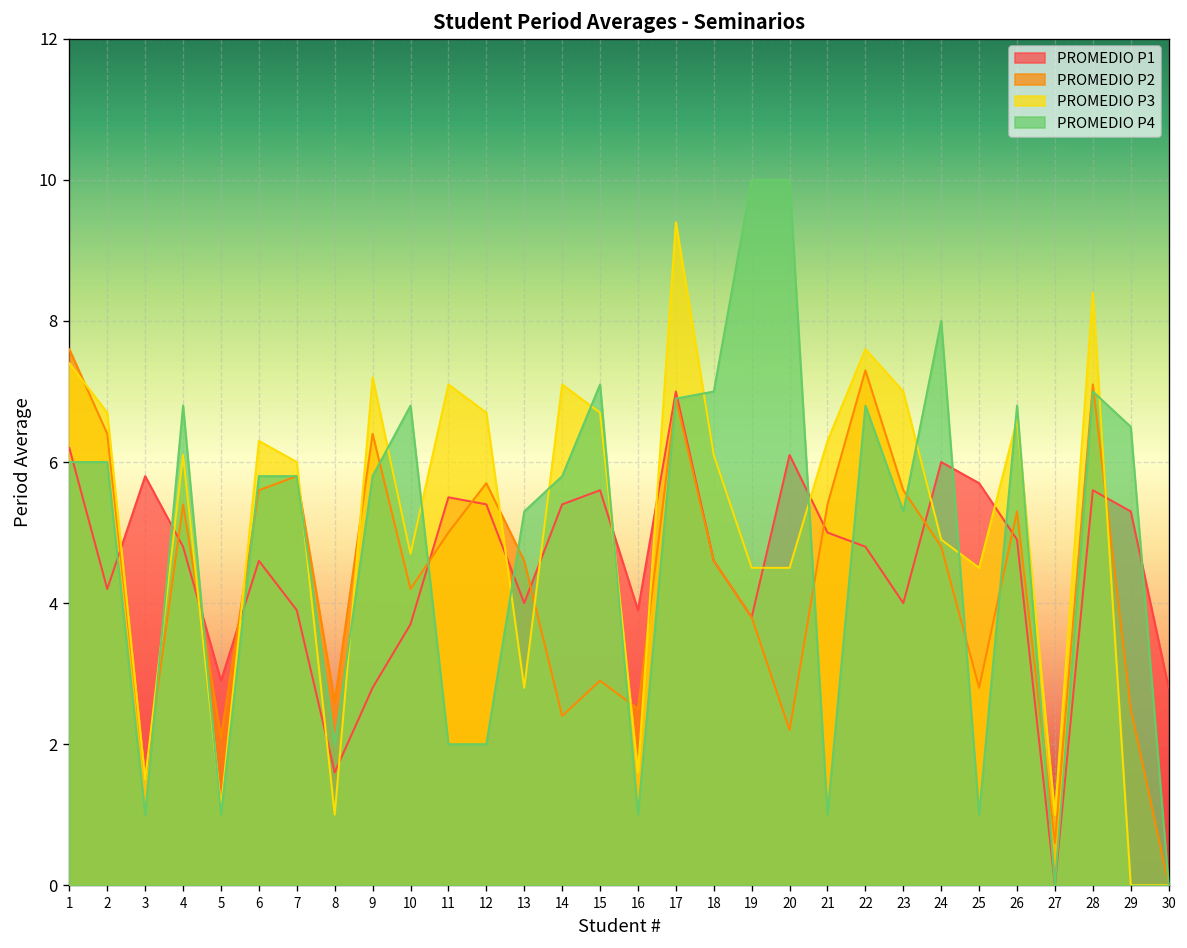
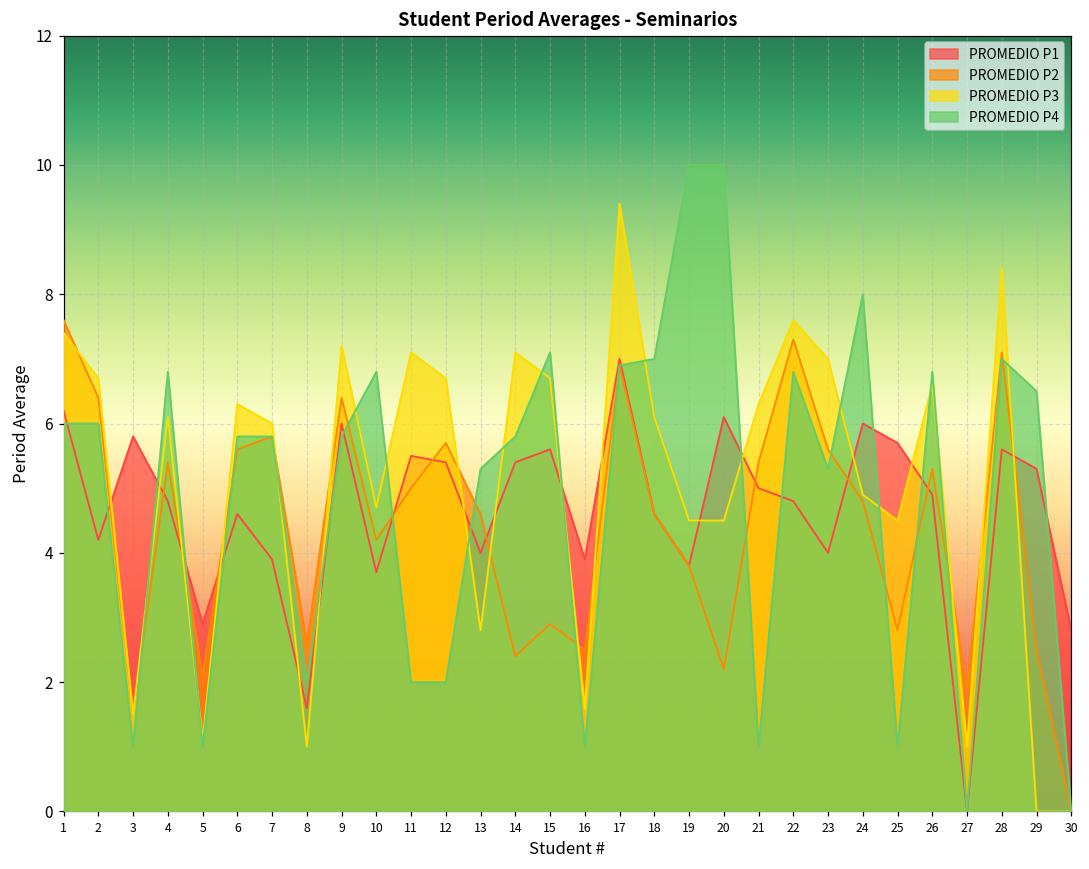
  {
    "PROMEDIO P1": {
      "1": 6.2,
      "2": 4.2,
      "3": 5.8,
      "4": 4.8,
      "5": 2.9,
      "6": 4.6,
      "7": 3.9,
      "8": 1.6,
-     "9": 2.8,
+     "9": 6.0,
      "10": 3.7,
      "11": 5.5,
      "12": 5.4,
      "13": 4.0,
      "14": 5.4,
      "15": 5.6,
      "16": 3.9,
      "17": 7.0,
      "20": 6.1,
      "21": 5.0,
      "22": 4.8,
      "23": 4.0,
      "24": 6.0,
      "25": 5.7,
      "26": 4.9,
      "28": 5.6,
      "29": 5.3,
      "30": 2.8
    },
    "PROMEDIO P2": {
      "1": 7.6,
      "2": 6.4,
      "4": 5.4,
      "5": 2.1,
      "6": 5.6,
      "8": 2.6,
      "9": 6.4,
      "10": 4.2,
      "11": 5.0,
      "12": 5.7,
      "13": 4.6,
      "14": 2.4,
      "15": 2.9,
      "16": 2.5,
      "20": 2.2,
      "21": 5.4,
      "22": 7.3,
      "23": 5.6,
      "24": 4.8,
      "25": 2.8,
      "26": 5.3,
-     "27": 0.6,
+     "27": 1.9,
      "28": 7.1,
      "29": 2.5
    },
    "PROMEDIO P3": {
      "1": 7.4,
      "2": 6.7,
      "4": 6.1,
      "5": 1.1,
      "6": 6.3,
      "7": 6.0,
      "8": 1.0,
      "9": 7.2,
      "10": 4.7,
      "11": 7.1,
      "12": 6.7,
      "13": 2.8,
      "14": 7.1,
      "15": 6.7,
      "16": 1.6,
      "17": 9.4,
      "18": 6.1,
      "19": 4.5,
      "20": 4.5,
      "21": 6.3,
      "22": 7.6,
      "23": 7.0,
      "24": 4.9,
      "25": 4.5,
      "26": 6.6,
      "27": 1.0,
      "28": 8.4,
      "29": 0.0
    },
    "PROMEDIO P4": {
      "1": 6.0,
      "2": 6.0,
      "3": 1.0,
      "4": 6.8,
      "5": 1.0,
      "6": 5.8,
      "8": 2.0,
      "9": 5.8,
      "10": 6.8,
      "11": 2.0,
      "12": 2.0,
      "13": 5.3,
      "14": 5.8,
      "15": 7.1,
      "16": 1.0,
      "18": 7.0,
      "19": 10.0,
      "20": 10.0,
      "21": 1.0,
      "22": 6.8,
      "23": 5.3,
      "24": 8.0,
      "25": 1.0,
      "26": 6.8,
      "28": 7.0,
      "29": 6.5
    }
  }
